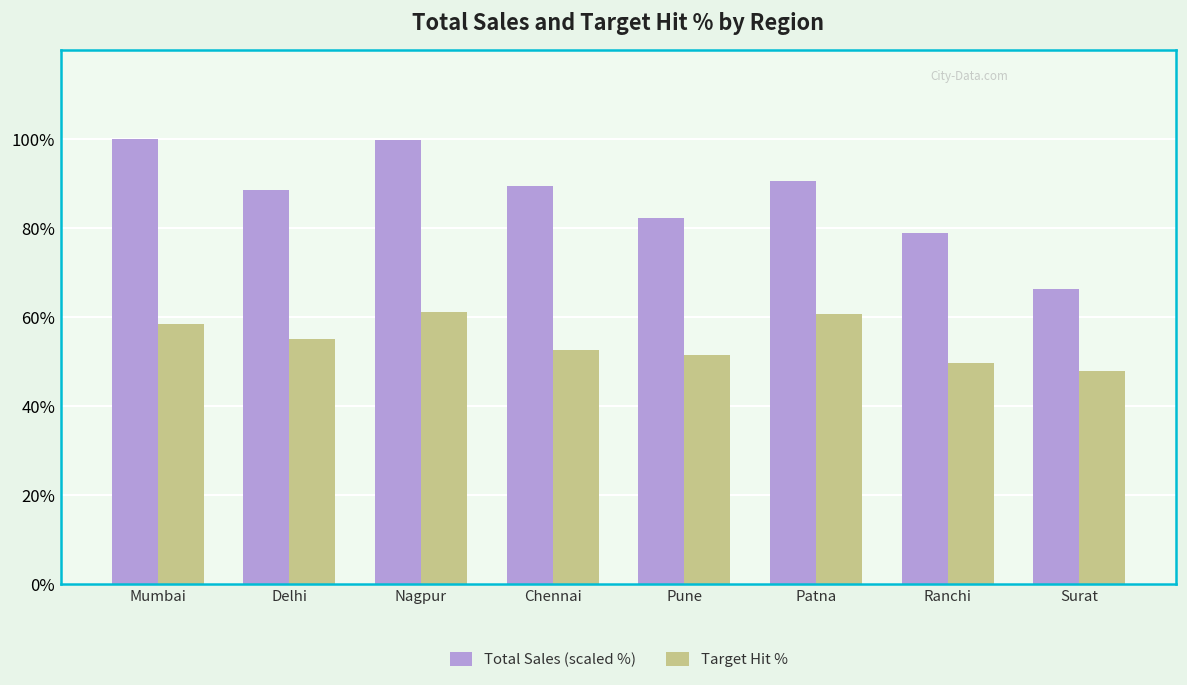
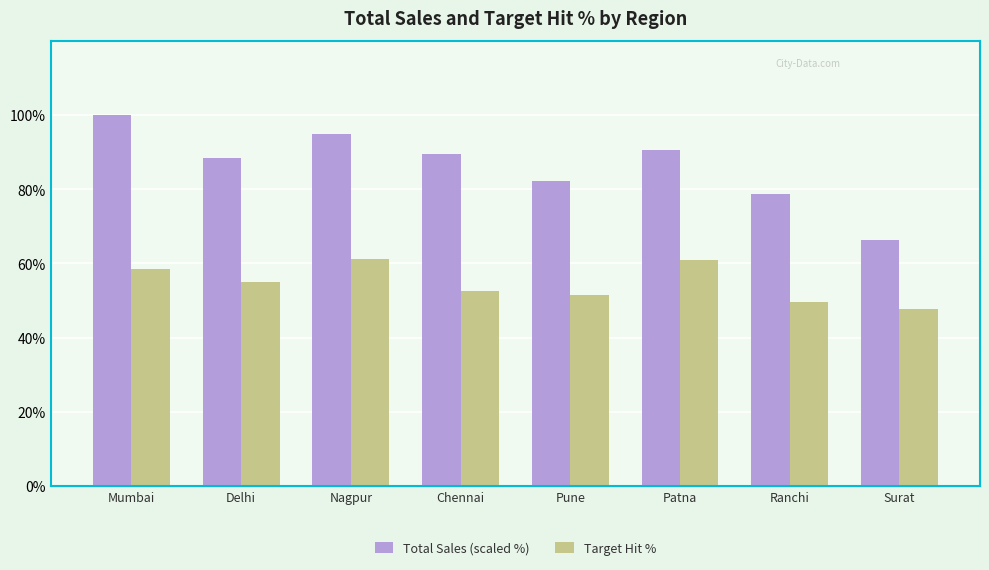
  {
    "Total Sales (scaled %)": {
      "Mumbai": "100%",
      "Delhi": "89%",
-     "Nagpur": "100%",
+     "Nagpur": "95%",
      "Chennai": "89%",
      "Pune": "82%",
      "Patna": "91%",
      "Ranchi": "79%",
      "Surat": "66%"
    },
    "Target Hit %": {
      "Mumbai": "58%",
      "Delhi": "55%",
      "Nagpur": "61%",
      "Chennai": "53%",
      "Pune": "52%",
      "Patna": "61%",
      "Ranchi": "50%",
      "Surat": "48%"
    }
  }
